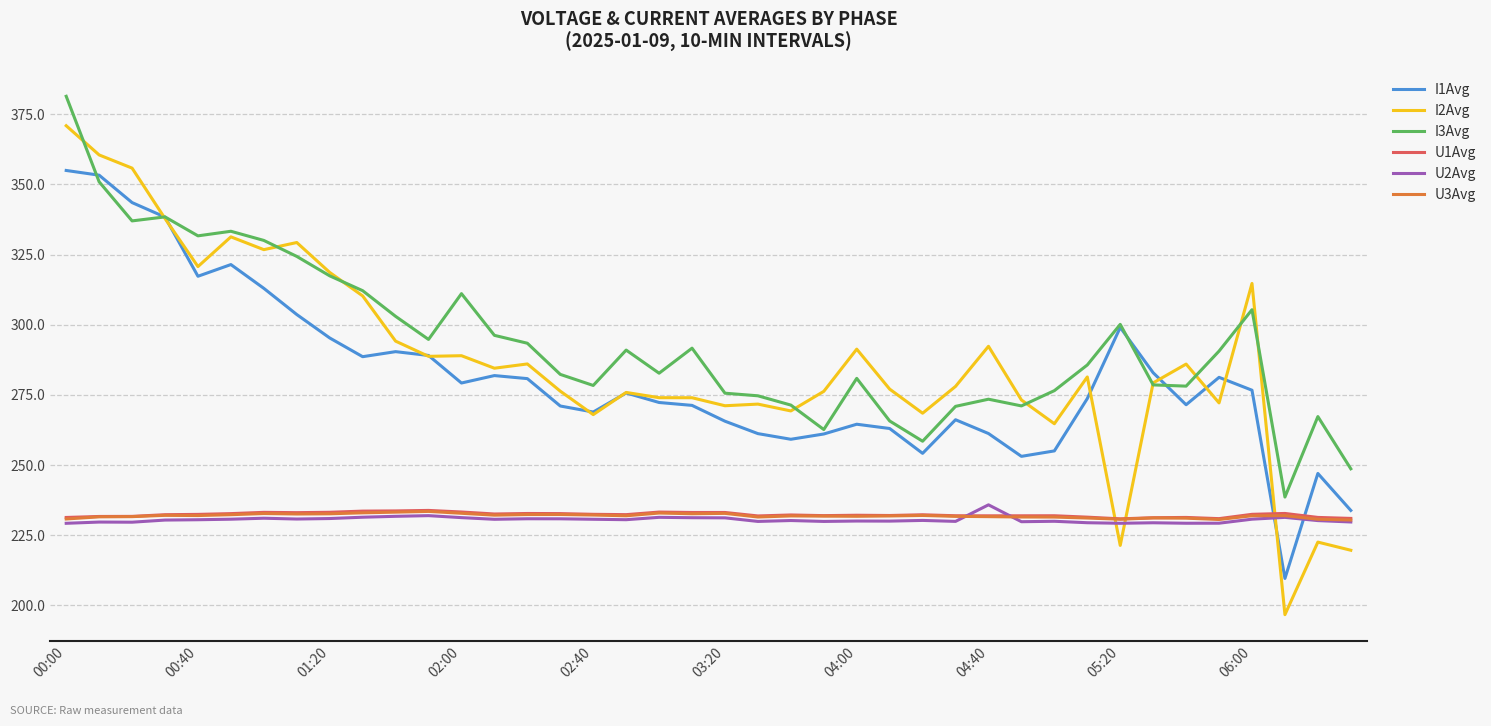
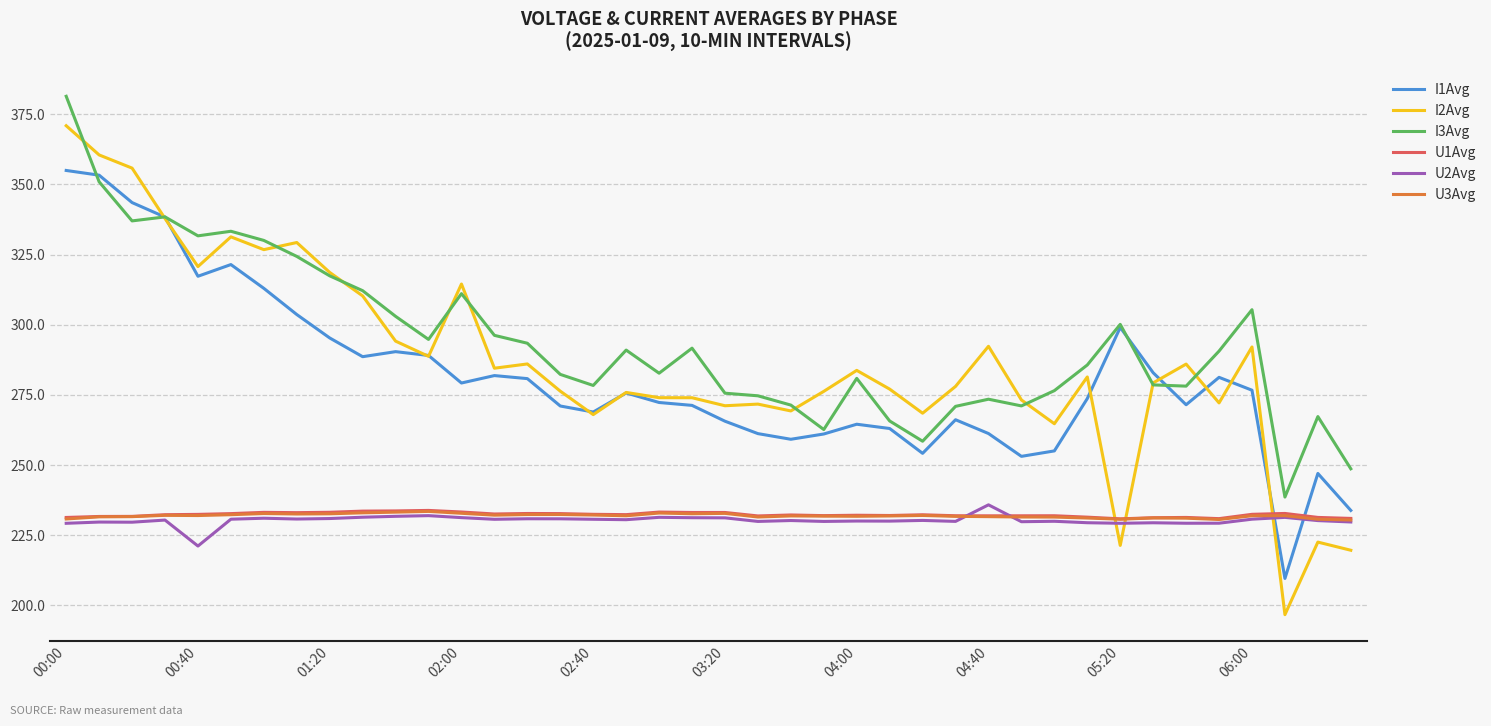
  {
    "I1Avg": {
      "00:00": 355,
      "00:40": 317,
      "01:20": 295,
      "02:00": 279,
      "02:40": 269,
      "03:20": 266,
      "04:00": 265,
      "04:40": 261,
      "05:20": 299,
      "06:00": 277
    },
    "I2Avg": {
      "00:00": 371,
      "00:40": 321,
      "01:20": 319,
-     "02:00": 289,
+     "02:00": 315,
      "02:40": 268,
      "03:20": 271,
-     "04:00": 291,
+     "04:00": 284,
      "04:40": 292,
      "05:20": 221,
-     "06:00": 315
+     "06:00": 292
    },
    "I3Avg": {
      "00:00": 381,
      "00:40": 332,
      "01:20": 317,
      "02:00": 311,
      "02:40": 278,
      "03:20": 276,
      "04:00": 281,
      "04:40": 273,
      "05:20": 300,
      "06:00": 305
    },
    "U2Avg": {
      "00:00": 229,
-     "00:40": 231,
+     "00:40": 221,
      "01:20": 231,
      "02:00": 231,
      "02:40": 231,
      "03:20": 231,
      "04:00": 230,
      "04:40": 236,
      "05:20": 229,
      "06:00": 231
    }
  }
